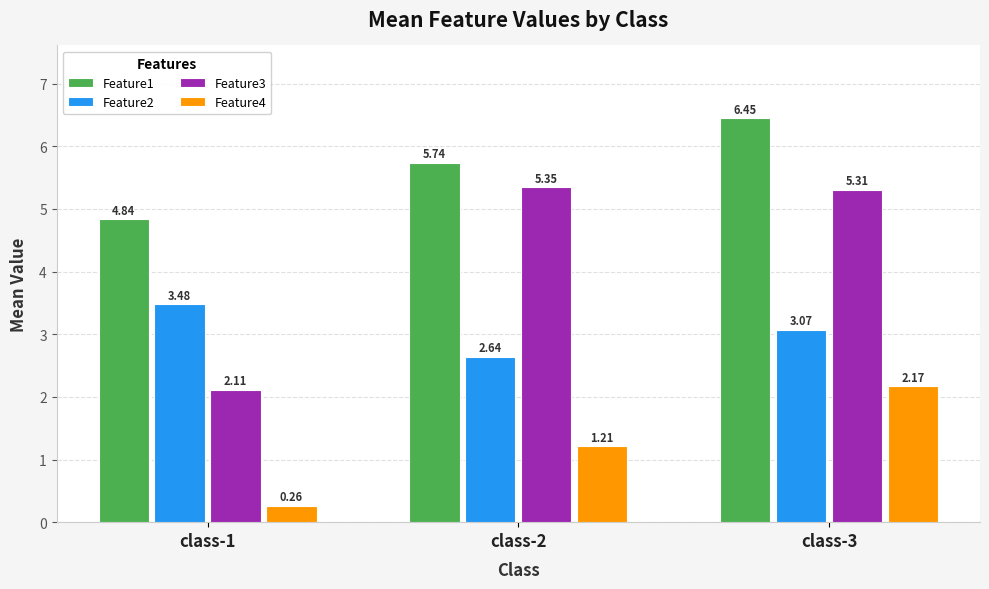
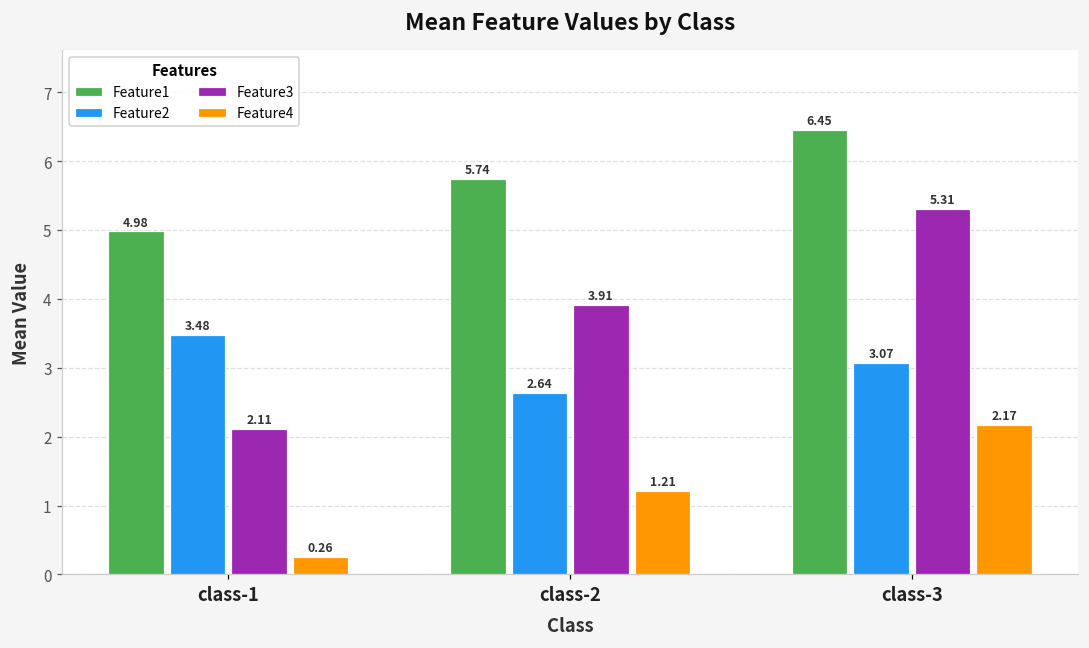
  {
    "Feature1": {
-     "class-1": 4.84,
+     "class-1": 4.98,
      "class-2": 5.74,
      "class-3": 6.45
    },
    "Feature2": {
      "class-1": 3.48,
      "class-2": 2.64,
      "class-3": 3.07
    },
    "Feature3": {
      "class-1": 2.11,
-     "class-2": 5.35,
+     "class-2": 3.91,
      "class-3": 5.31
    },
    "Feature4": {
      "class-1": 0.26,
      "class-2": 1.21,
      "class-3": 2.17
    }
  }
